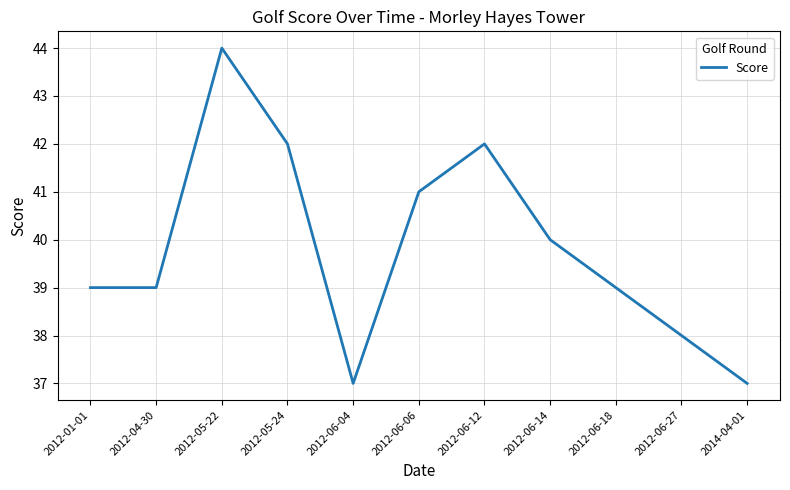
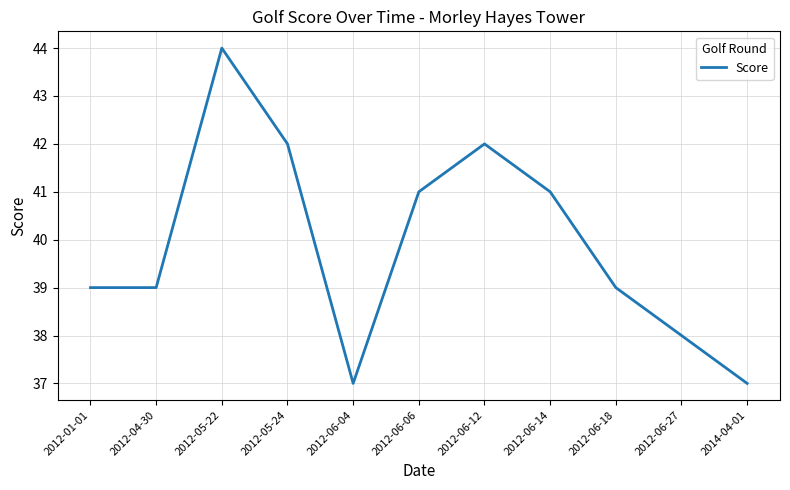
  {
    "2012-01-01": 39,
    "2012-04-30": 39,
    "2012-05-22": 44,
    "2012-05-24": 42,
    "2012-06-04": 37,
    "2012-06-06": 41,
    "2012-06-12": 42,
-   "2012-06-14": 40,
+   "2012-06-14": 41,
    "2012-06-18": 39,
    "2012-06-27": 38,
    "2014-04-01": 37
  }
